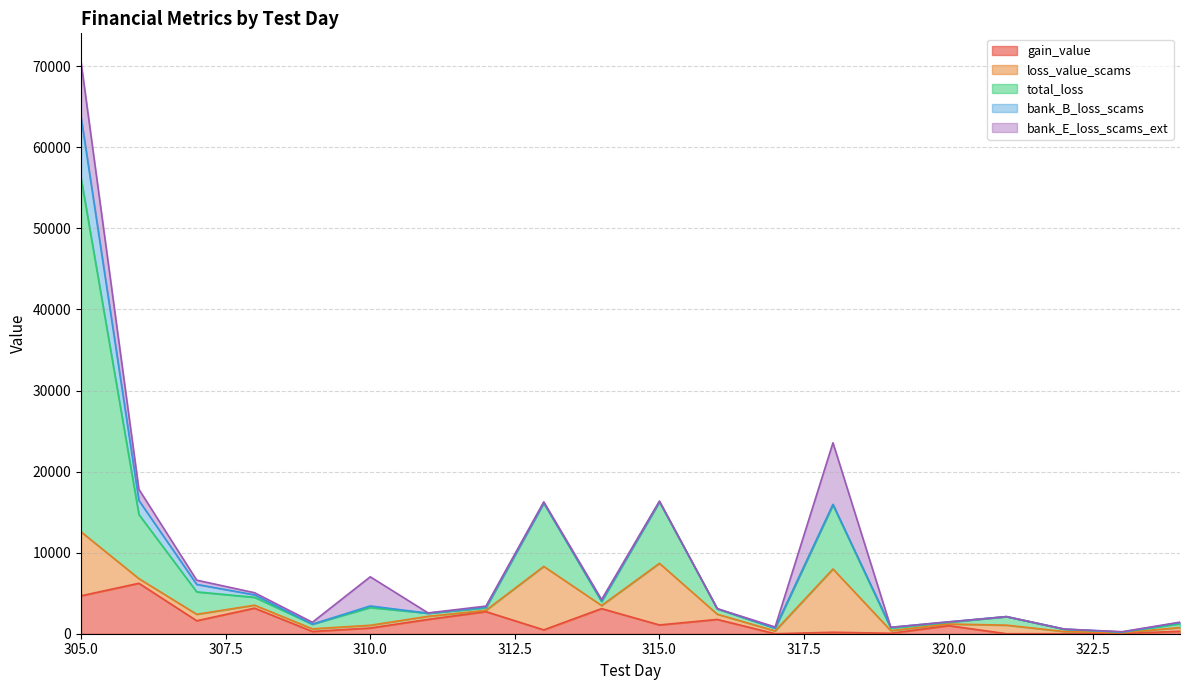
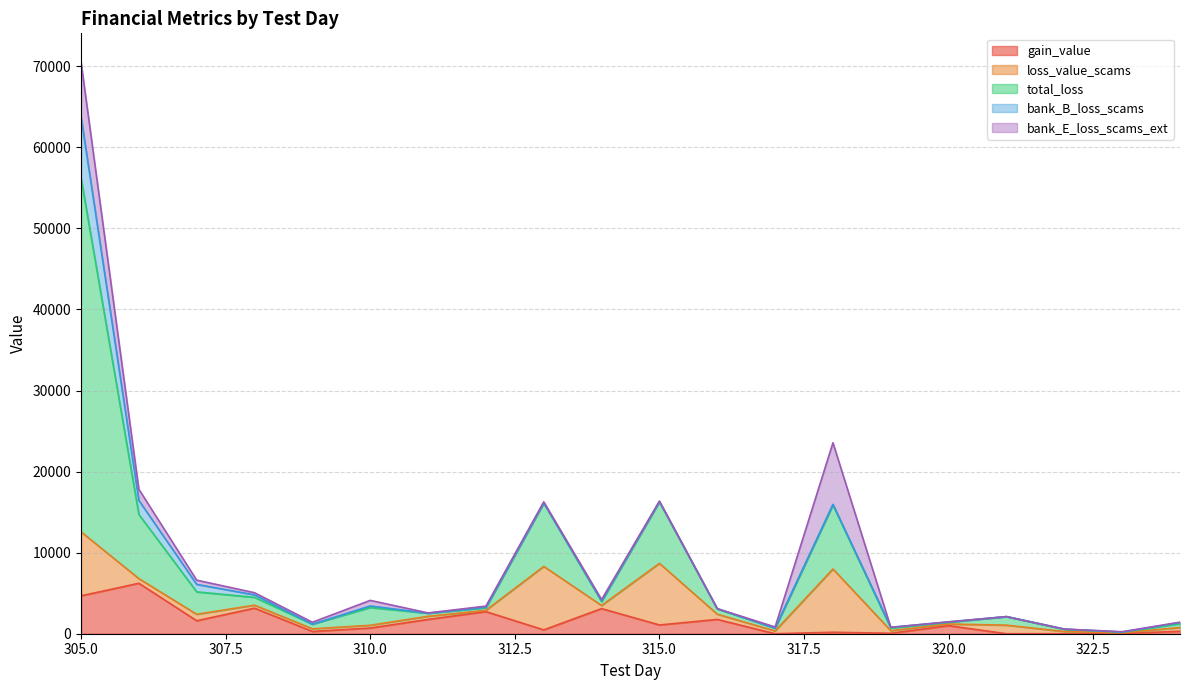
  {
    "total_loss": {
      "305.0": 44000
    },
    "bank_B_loss_scams": {
      "305.0": 8000
    },
    "bank_E_loss_scams_ext": {
      "305.0": 7000,
-     "310.0": 4000
+     "310.0": 1000
    }
  }
